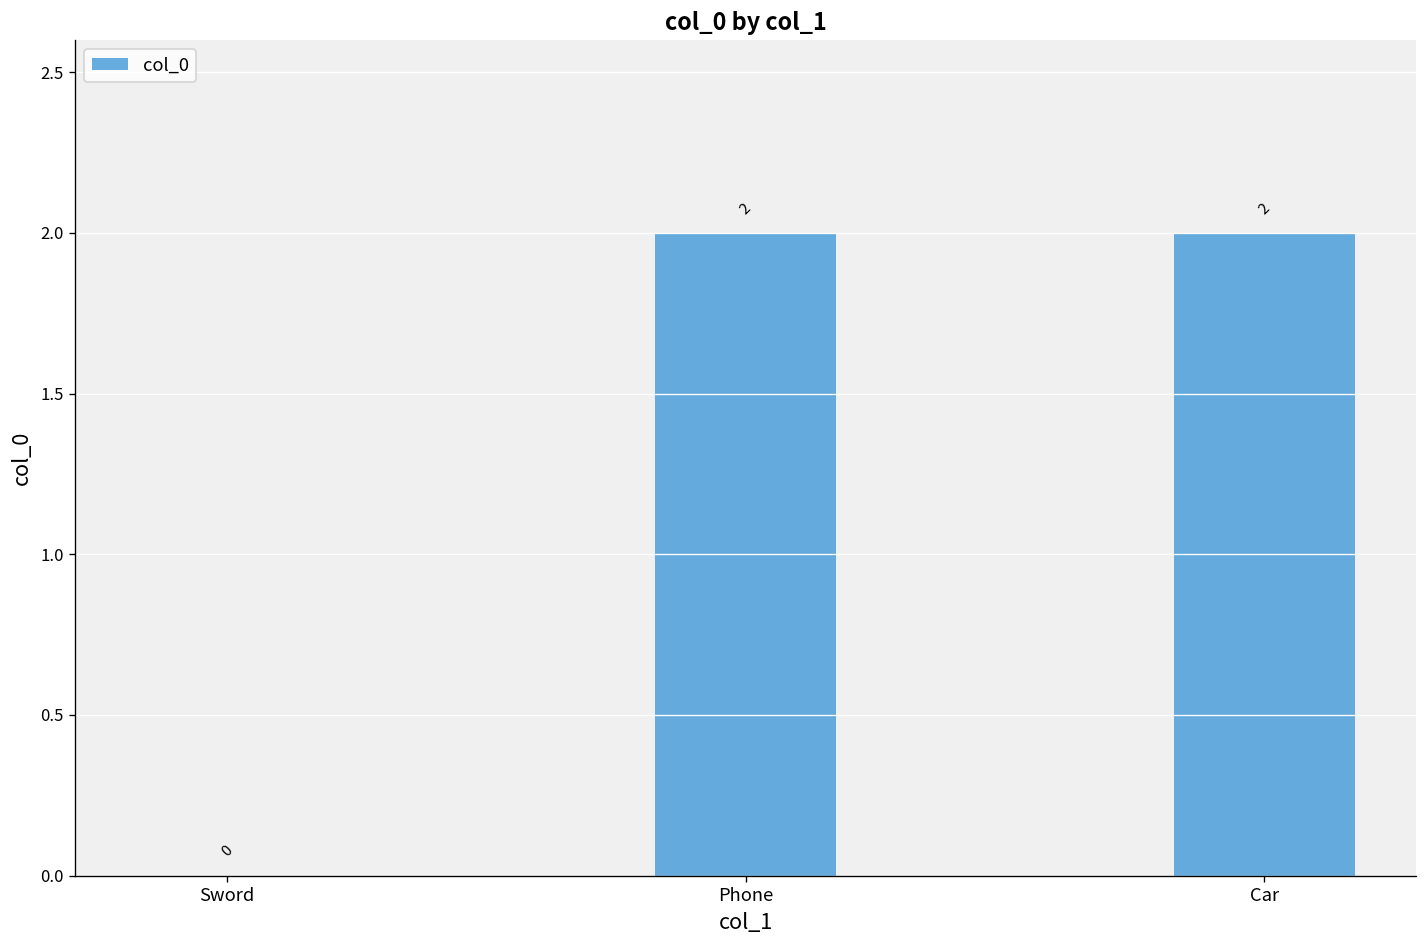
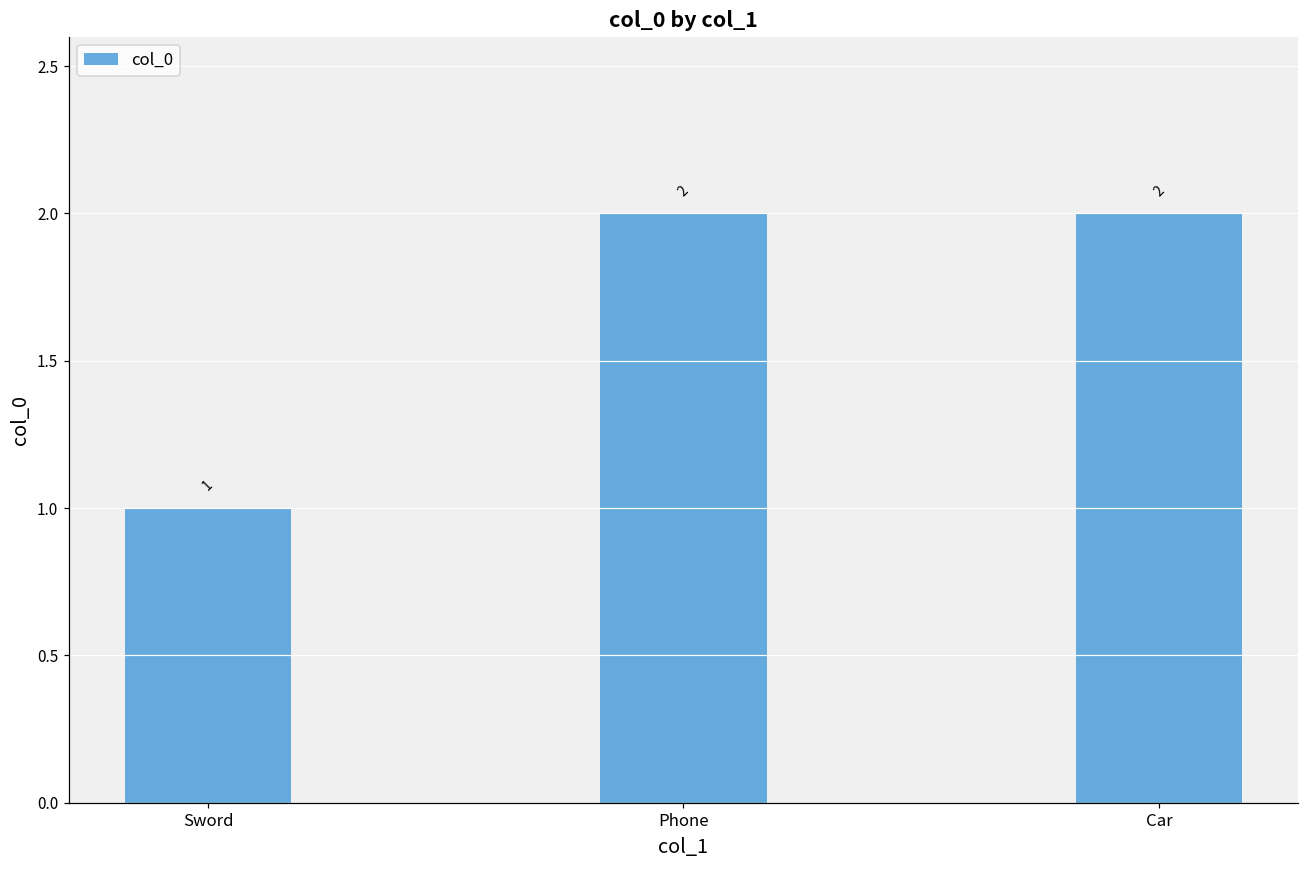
  {
-   "Sword": 0,
+   "Sword": 1,
    "Phone": 2,
    "Car": 2
  }
